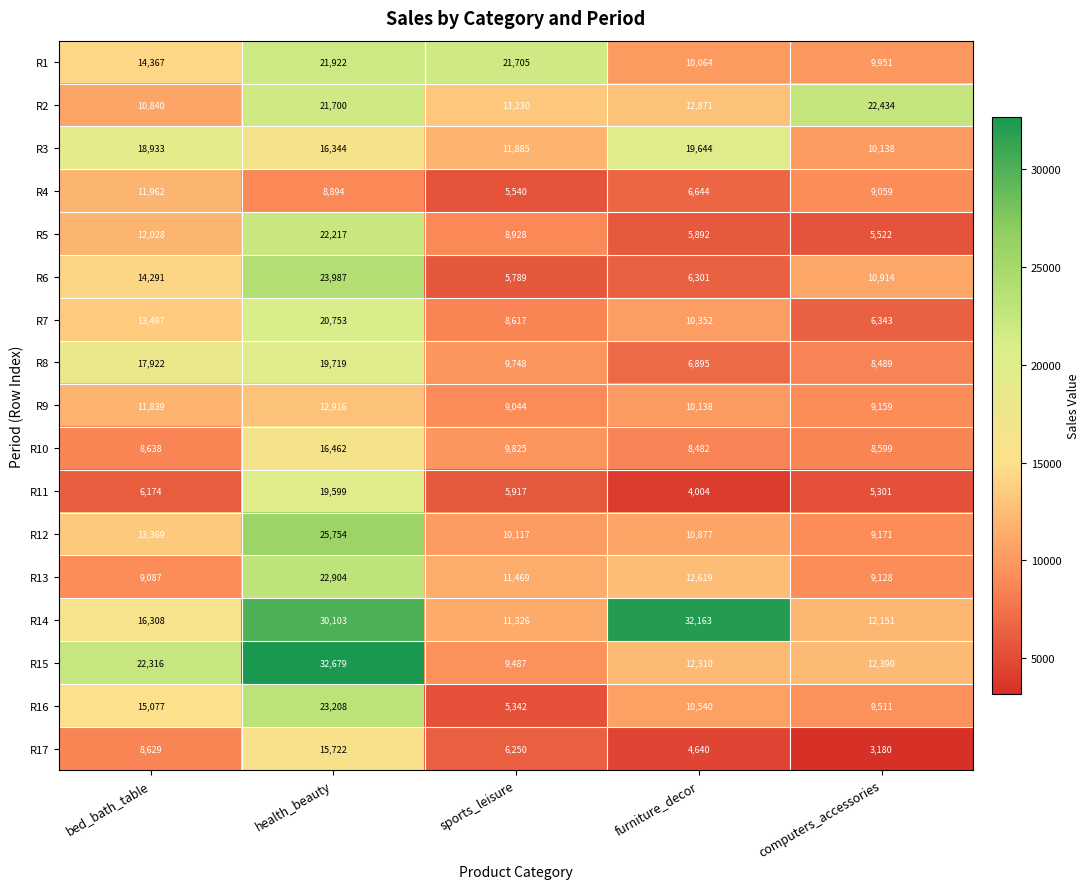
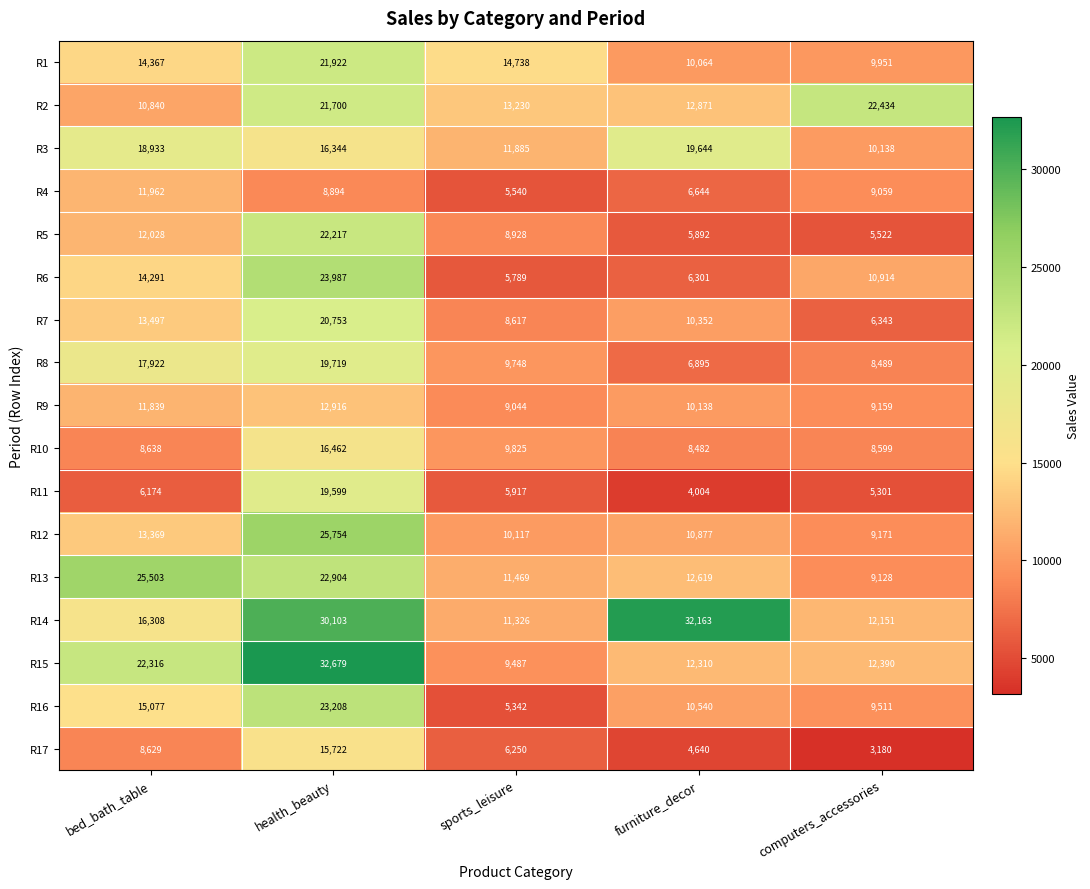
  {
    "R1": {
      "bed_bath_table": "14,367",
      "health_beauty": "21,922",
-     "sports_leisure": "21,705",
+     "sports_leisure": "14,738",
      "furniture_decor": "10,064",
      "computers_accessories": "9,951"
    },
    "R2": {
      "bed_bath_table": "10,840",
      "health_beauty": "21,700",
      "sports_leisure": "13,230",
      "furniture_decor": "12,871",
      "computers_accessories": "22,434"
    },
    "R3": {
      "bed_bath_table": "18,933",
      "health_beauty": "16,344",
      "sports_leisure": "11,885",
      "furniture_decor": "19,644",
      "computers_accessories": "10,138"
    },
    "R4": {
      "bed_bath_table": "11,962",
      "health_beauty": "8,894",
      "sports_leisure": "5,540",
      "furniture_decor": "6,644",
      "computers_accessories": "9,059"
    },
    "R5": {
      "bed_bath_table": "12,028",
      "health_beauty": "22,217",
      "sports_leisure": "8,928",
      "furniture_decor": "5,892",
      "computers_accessories": "5,522"
    },
    "R6": {
      "bed_bath_table": "14,291",
      "health_beauty": "23,987",
      "sports_leisure": "5,789",
      "furniture_decor": "6,301",
      "computers_accessories": "10,914"
    },
    "R7": {
      "bed_bath_table": "13,497",
      "health_beauty": "20,753",
      "sports_leisure": "8,617",
      "furniture_decor": "10,352",
      "computers_accessories": "6,343"
    },
    "R8": {
      "bed_bath_table": "17,922",
      "health_beauty": "19,719",
      "sports_leisure": "9,748",
      "furniture_decor": "6,895",
      "computers_accessories": "8,489"
    },
    "R9": {
      "bed_bath_table": "11,839",
      "health_beauty": "12,916",
      "sports_leisure": "9,044",
      "furniture_decor": "10,138",
      "computers_accessories": "9,159"
    },
    "R10": {
      "bed_bath_table": "8,638",
      "health_beauty": "16,462",
      "sports_leisure": "9,825",
      "furniture_decor": "8,482",
      "computers_accessories": "8,599"
    },
    "R11": {
      "bed_bath_table": "6,174",
      "health_beauty": "19,599",
      "sports_leisure": "5,917",
      "furniture_decor": "4,004",
      "computers_accessories": "5,301"
    },
    "R12": {
      "bed_bath_table": "13,369",
      "health_beauty": "25,754",
      "sports_leisure": "10,117",
      "furniture_decor": "10,877",
      "computers_accessories": "9,171"
    },
    "R13": {
-     "bed_bath_table": "9,087",
+     "bed_bath_table": "25,503",
      "health_beauty": "22,904",
      "sports_leisure": "11,469",
      "furniture_decor": "12,619",
      "computers_accessories": "9,128"
    },
    "R14": {
      "bed_bath_table": "16,308",
      "health_beauty": "30,103",
      "sports_leisure": "11,326",
      "furniture_decor": "32,163",
      "computers_accessories": "12,151"
    },
    "R15": {
      "bed_bath_table": "22,316",
      "health_beauty": "32,679",
      "sports_leisure": "9,487",
      "furniture_decor": "12,310",
      "computers_accessories": "12,390"
    },
    "R16": {
      "bed_bath_table": "15,077",
      "health_beauty": "23,208",
      "sports_leisure": "5,342",
      "furniture_decor": "10,540",
      "computers_accessories": "9,511"
    },
    "R17": {
      "bed_bath_table": "8,629",
      "health_beauty": "15,722",
      "sports_leisure": "6,250",
      "furniture_decor": "4,640",
      "computers_accessories": "3,180"
    }
  }
